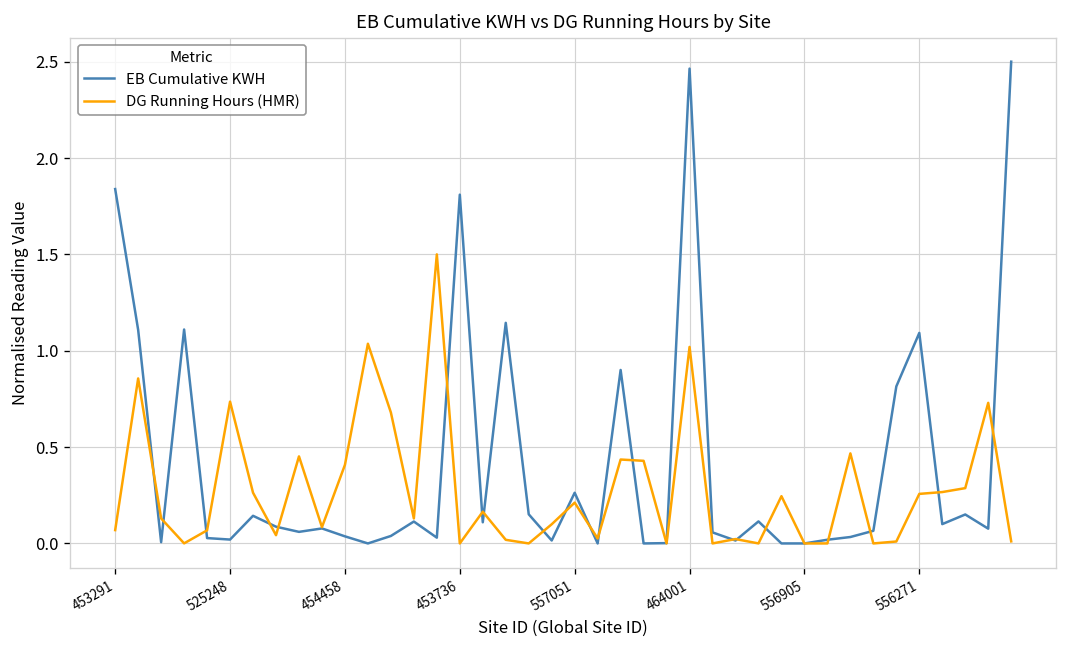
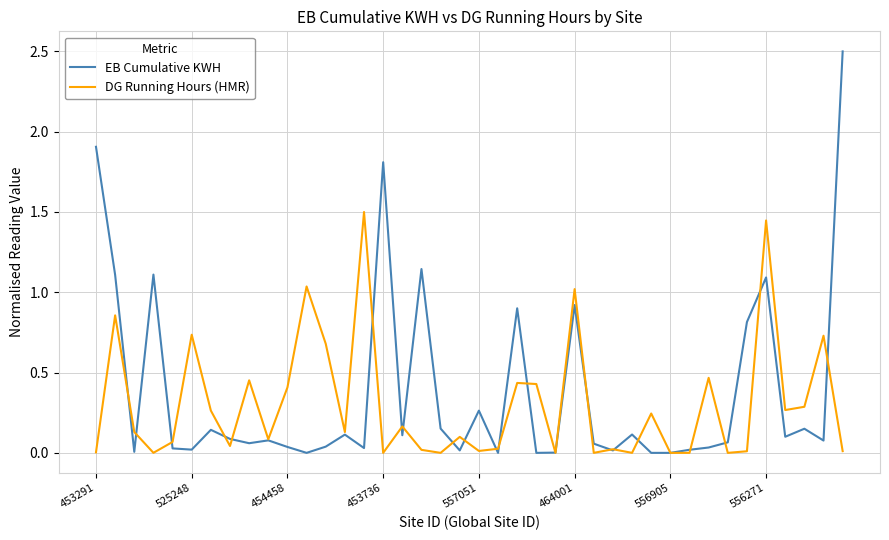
  {
    "EB Cumulative KWH": {
-     "453291": 1.84,
+     "453291": 1.91,
      "525248": 0.02,
      "454458": 0.04,
      "453736": 1.81,
      "557051": 0.26,
-     "464001": 2.46,
+     "464001": 0.92,
      "556271": 1.09
    },
    "DG Running Hours (HMR)": {
-     "453291": 0.07,
+     "453291": 0.00,
      "525248": 0.74,
      "454458": 0.41,
      "453736": 0.00,
-     "557051": 0.21,
+     "557051": 0.01,
      "464001": 1.02,
-     "556271": 0.26
+     "556271": 1.45
    }
  }
